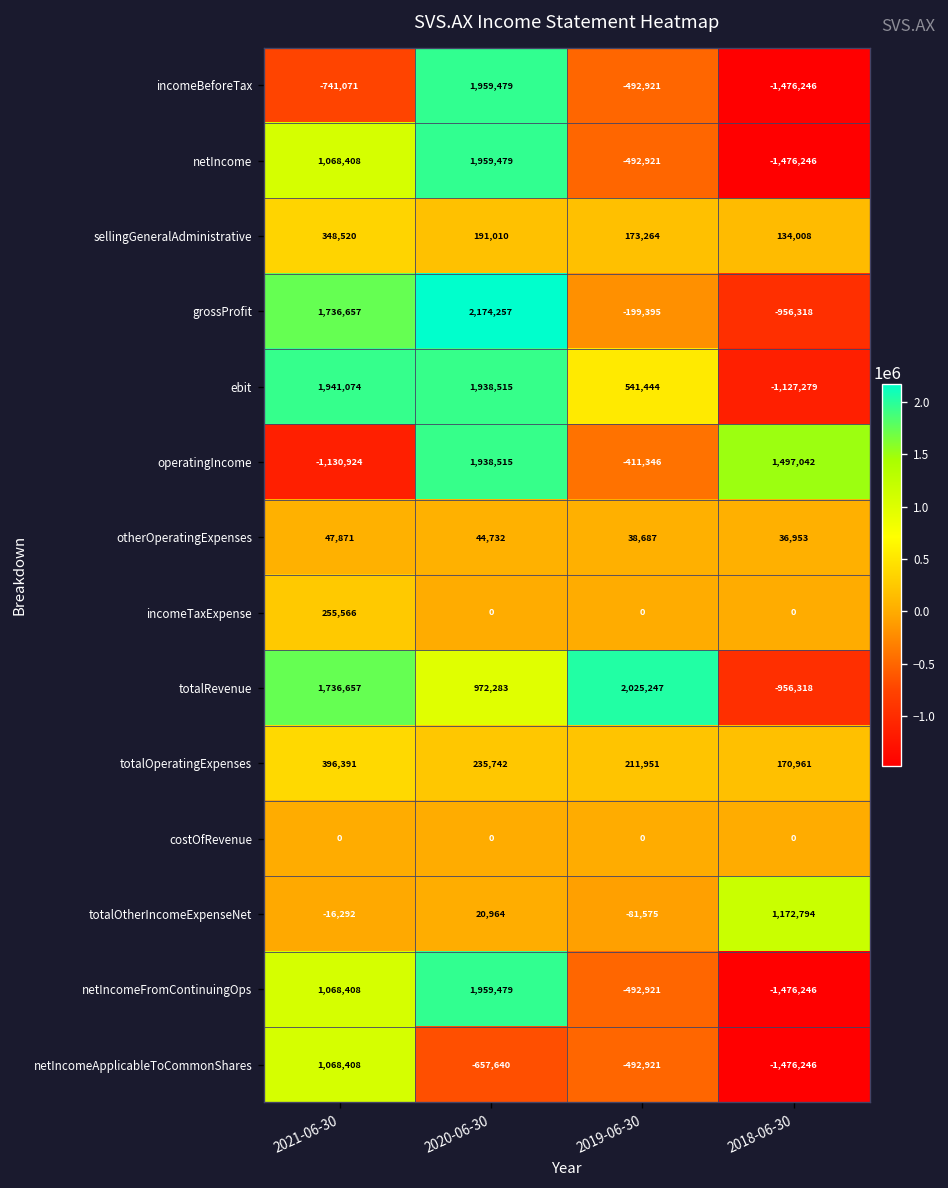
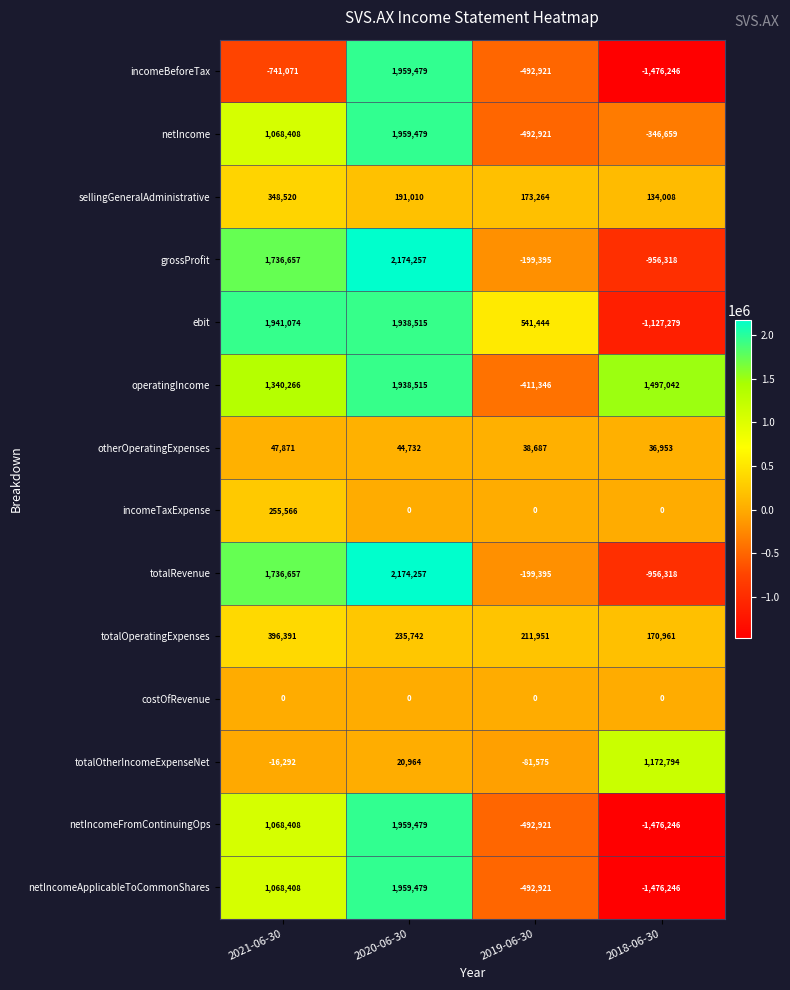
  {
    "incomeBeforeTax": {
      "2021-06-30": "-741,071",
      "2020-06-30": "1,959,479",
      "2019-06-30": "-492,921",
      "2018-06-30": "-1,476,246"
    },
    "netIncome": {
      "2021-06-30": "1,068,408",
      "2020-06-30": "1,959,479",
      "2019-06-30": "-492,921",
-     "2018-06-30": "-1,476,246"
+     "2018-06-30": "-346,659"
    },
    "sellingGeneralAdministrative": {
      "2021-06-30": "348,520",
      "2020-06-30": "191,010",
      "2019-06-30": "173,264",
      "2018-06-30": "134,008"
    },
    "grossProfit": {
      "2021-06-30": "1,736,657",
      "2020-06-30": "2,174,257",
      "2019-06-30": "-199,395",
      "2018-06-30": "-956,318"
    },
    "ebit": {
      "2021-06-30": "1,941,074",
      "2020-06-30": "1,938,515",
      "2019-06-30": "541,444",
      "2018-06-30": "-1,127,279"
    },
    "operatingIncome": {
-     "2021-06-30": "-1,130,924",
+     "2021-06-30": "1,340,266",
      "2020-06-30": "1,938,515",
      "2019-06-30": "-411,346",
      "2018-06-30": "1,497,042"
    },
    "otherOperatingExpenses": {
      "2021-06-30": "47,871",
      "2020-06-30": "44,732",
      "2019-06-30": "38,687",
      "2018-06-30": "36,953"
    },
    "incomeTaxExpense": {
      "2021-06-30": "255,566",
      "2020-06-30": "0",
      "2019-06-30": "0",
      "2018-06-30": "0"
    },
    "totalRevenue": {
      "2021-06-30": "1,736,657",
-     "2020-06-30": "972,283",
-     "2019-06-30": "2,025,247",
+     "2020-06-30": "2,174,257",
+     "2019-06-30": "-199,395",
      "2018-06-30": "-956,318"
    },
    "totalOperatingExpenses": {
      "2021-06-30": "396,391",
      "2020-06-30": "235,742",
      "2019-06-30": "211,951",
      "2018-06-30": "170,961"
    },
    "costOfRevenue": {
      "2021-06-30": "0",
      "2020-06-30": "0",
      "2019-06-30": "0",
      "2018-06-30": "0"
    },
    "totalOtherIncomeExpenseNet": {
      "2021-06-30": "-16,292",
      "2020-06-30": "20,964",
      "2019-06-30": "-81,575",
      "2018-06-30": "1,172,794"
    },
    "netIncomeFromContinuingOps": {
      "2021-06-30": "1,068,408",
      "2020-06-30": "1,959,479",
      "2019-06-30": "-492,921",
      "2018-06-30": "-1,476,246"
    },
    "netIncomeApplicableToCommonShares": {
      "2021-06-30": "1,068,408",
-     "2020-06-30": "-657,640",
+     "2020-06-30": "1,959,479",
      "2019-06-30": "-492,921",
      "2018-06-30": "-1,476,246"
    }
  }
